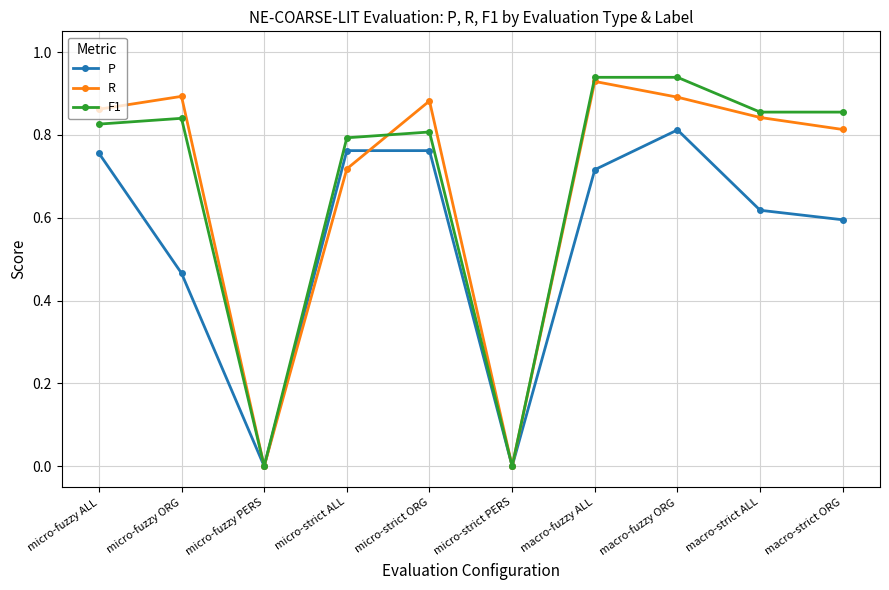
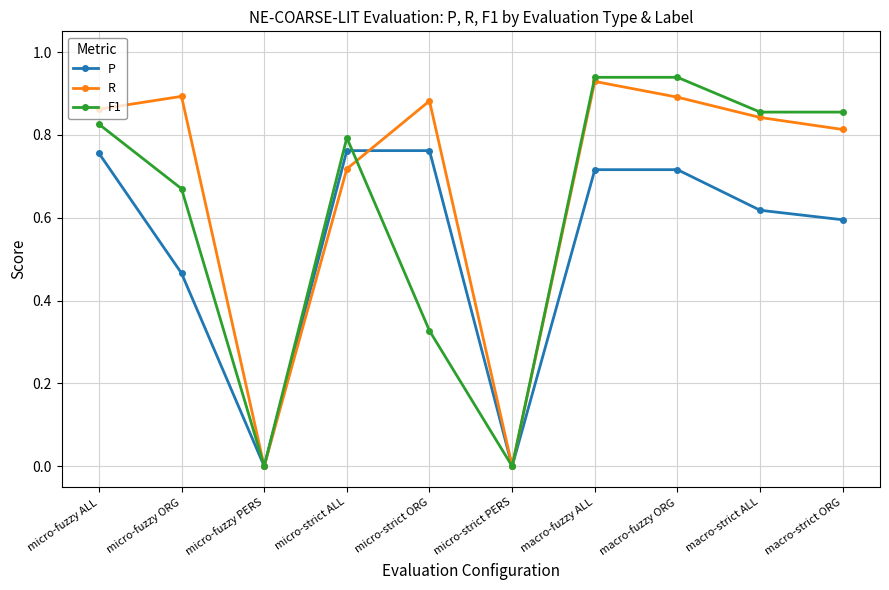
  {
    "P": {
      "micro-fuzzy ALL": 0.76,
      "micro-fuzzy ORG": 0.47,
      "micro-strict ALL": 0.76,
      "micro-strict ORG": 0.76,
      "macro-fuzzy ALL": 0.72,
-     "macro-fuzzy ORG": 0.81,
+     "macro-fuzzy ORG": 0.72,
      "macro-strict ALL": 0.62,
      "macro-strict ORG": 0.60
    },
    "R": {
      "micro-fuzzy ORG": 0.89,
      "micro-strict ALL": 0.72,
      "micro-strict ORG": 0.88,
      "macro-fuzzy ALL": 0.93,
      "macro-fuzzy ORG": 0.89,
      "macro-strict ALL": 0.84,
      "macro-strict ORG": 0.81
    },
    "F1": {
      "micro-fuzzy ALL": 0.83,
-     "micro-fuzzy ORG": 0.84,
+     "micro-fuzzy ORG": 0.67,
      "micro-strict ALL": 0.79,
-     "micro-strict ORG": 0.81,
+     "micro-strict ORG": 0.33,
      "macro-fuzzy ALL": 0.94,
      "macro-fuzzy ORG": 0.94,
      "macro-strict ALL": 0.86,
      "macro-strict ORG": 0.86
    }
  }
